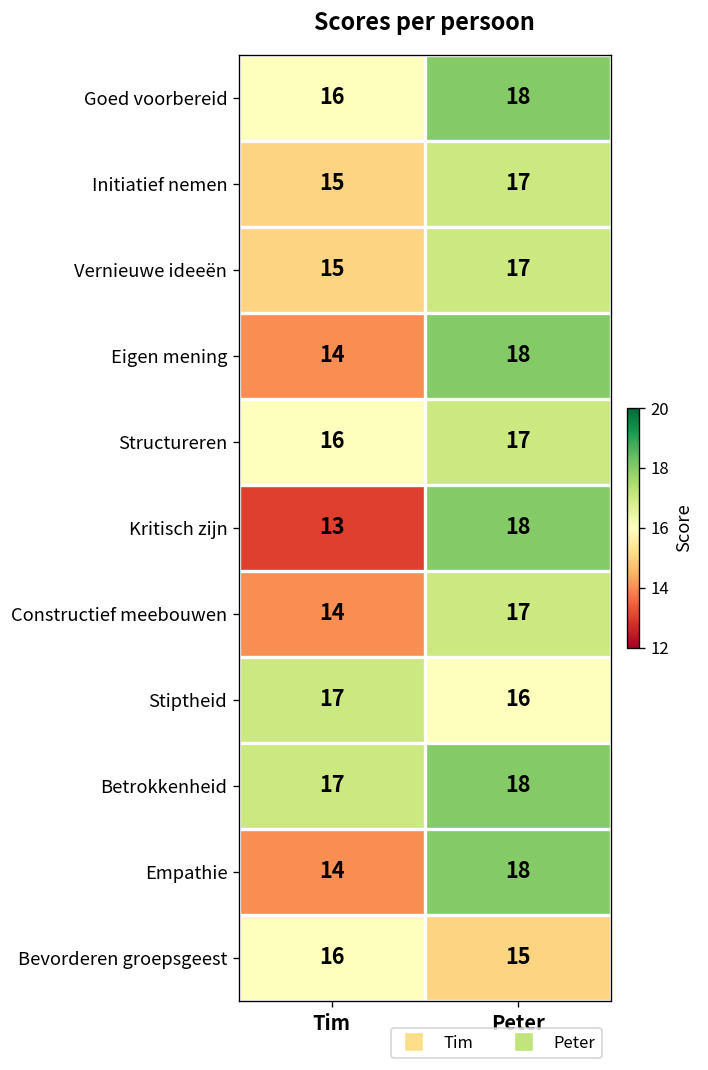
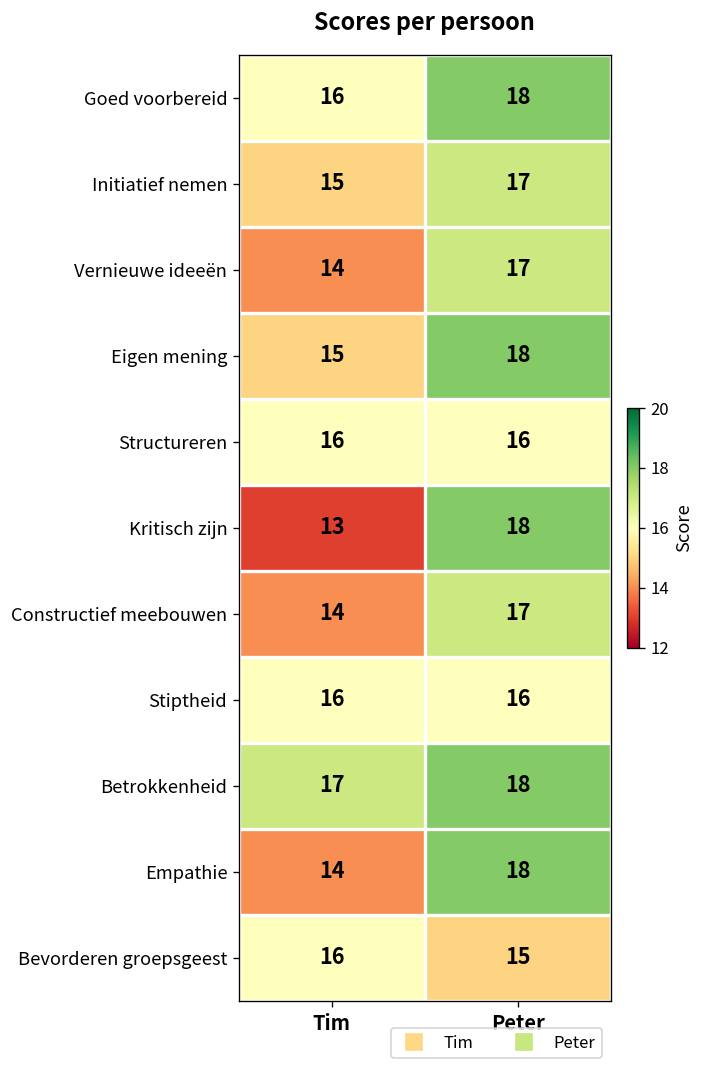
  {
    "Goed voorbereid": {
      "Tim": 16,
      "Peter": 18
    },
    "Initiatief nemen": {
      "Tim": 15,
      "Peter": 17
    },
    "Vernieuwe ideeën": {
-     "Tim": 15,
+     "Tim": 14,
      "Peter": 17
    },
    "Eigen mening": {
-     "Tim": 14,
+     "Tim": 15,
      "Peter": 18
    },
    "Structureren": {
      "Tim": 16,
-     "Peter": 17
+     "Peter": 16
    },
    "Kritisch zijn": {
      "Tim": 13,
      "Peter": 18
    },
    "Constructief meebouwen": {
      "Tim": 14,
      "Peter": 17
    },
    "Stiptheid": {
-     "Tim": 17,
+     "Tim": 16,
      "Peter": 16
    },
    "Betrokkenheid": {
      "Tim": 17,
      "Peter": 18
    },
    "Empathie": {
      "Tim": 14,
      "Peter": 18
    },
    "Bevorderen groepsgeest": {
      "Tim": 16,
      "Peter": 15
    }
  }
